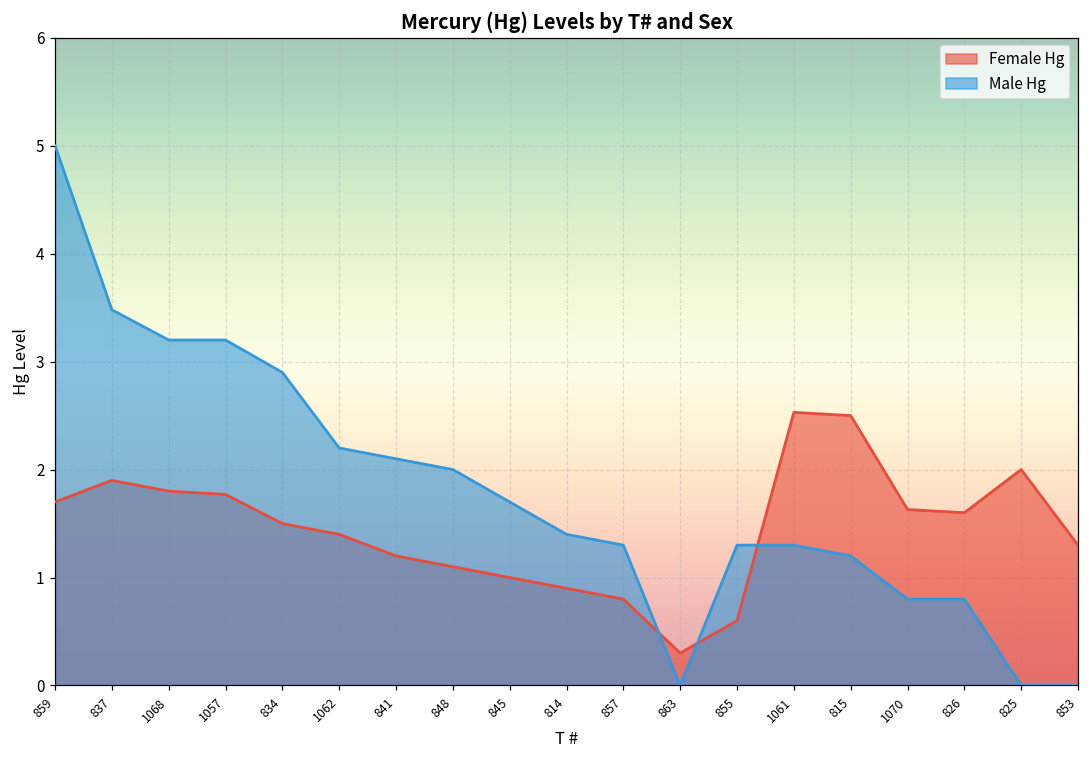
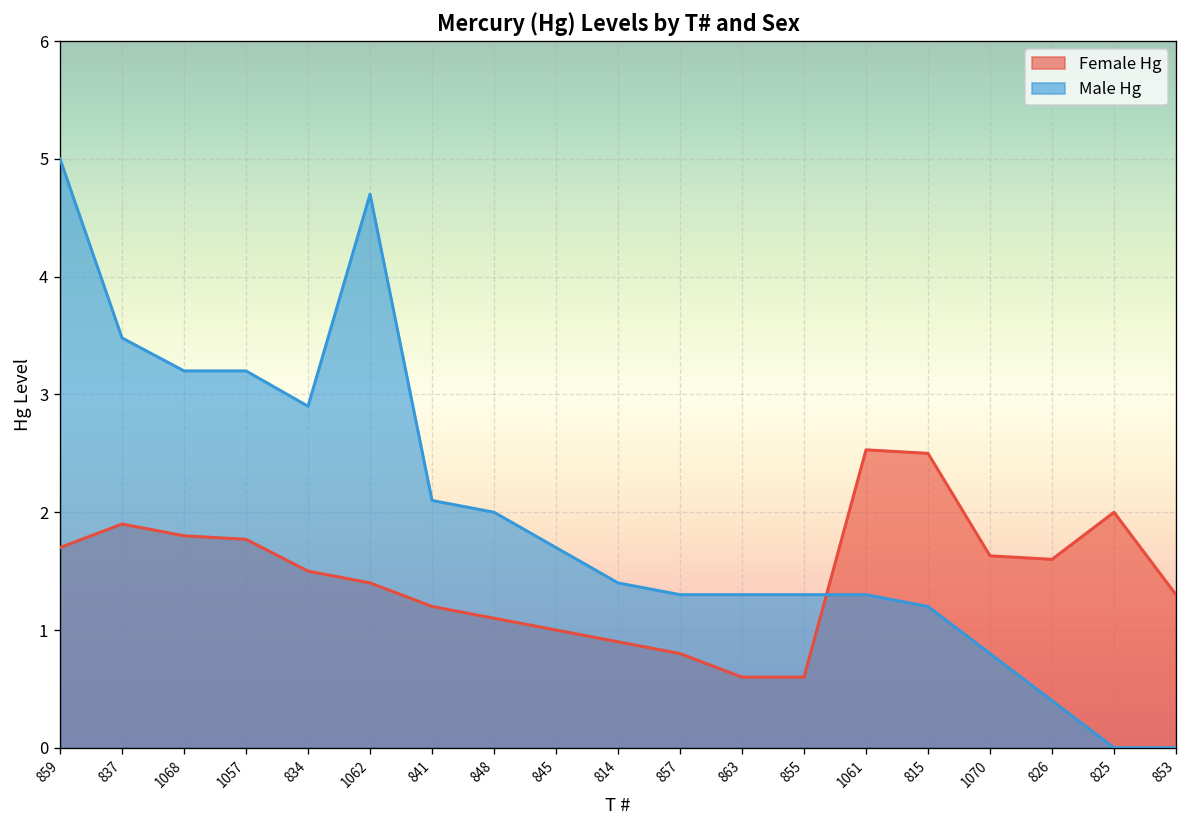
  {
    "Female Hg": {
      "859": 1.7,
      "837": 1.9,
      "1068": 1.8,
      "1057": 1.8,
      "834": 1.5,
      "1062": 1.4,
      "841": 1.2,
      "848": 1.1,
      "845": 1.0,
      "814": 0.9,
      "857": 0.8,
-     "863": 0.3,
+     "863": 0.6,
      "855": 0.6,
      "1061": 2.5,
      "815": 2.5,
      "1070": 1.6,
      "826": 1.6,
      "825": 2.0,
      "853": 1.3
    },
    "Male Hg": {
      "859": 5.0,
      "837": 3.5,
      "1068": 3.2,
      "1057": 3.2,
      "834": 2.9,
-     "1062": 2.2,
+     "1062": 4.7,
      "841": 2.1,
      "848": 2.0,
      "845": 1.7,
      "814": 1.4,
      "857": 1.3,
-     "863": 0.0,
+     "863": 1.3,
      "855": 1.3,
      "1061": 1.3,
      "815": 1.2,
      "1070": 0.8,
-     "826": 0.8,
+     "826": 0.4,
      "825": 0.0,
      "853": 0.0
    }
  }
